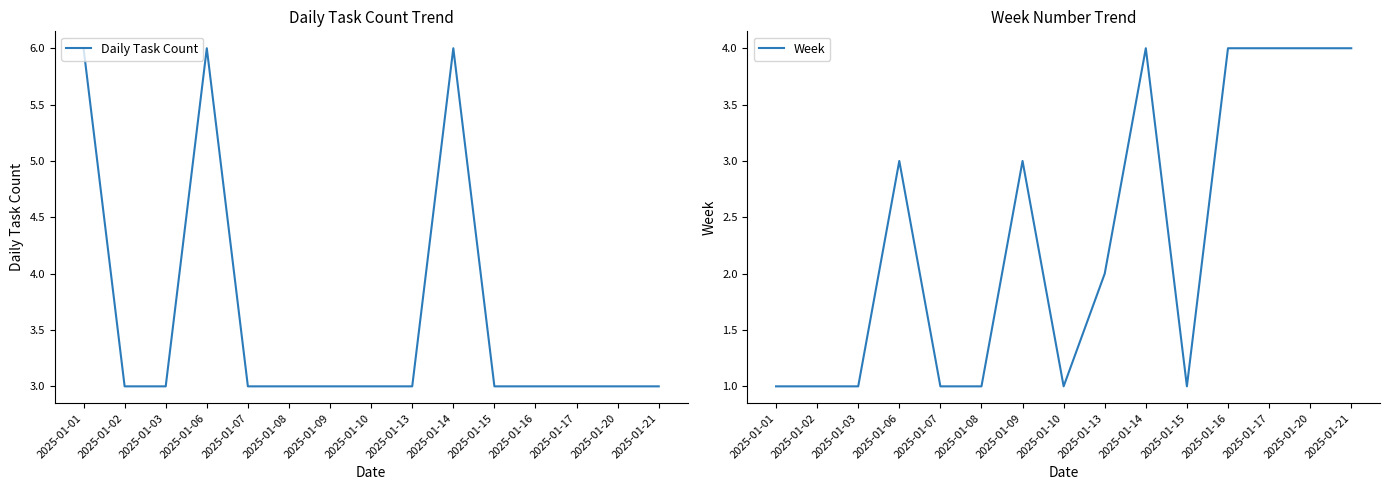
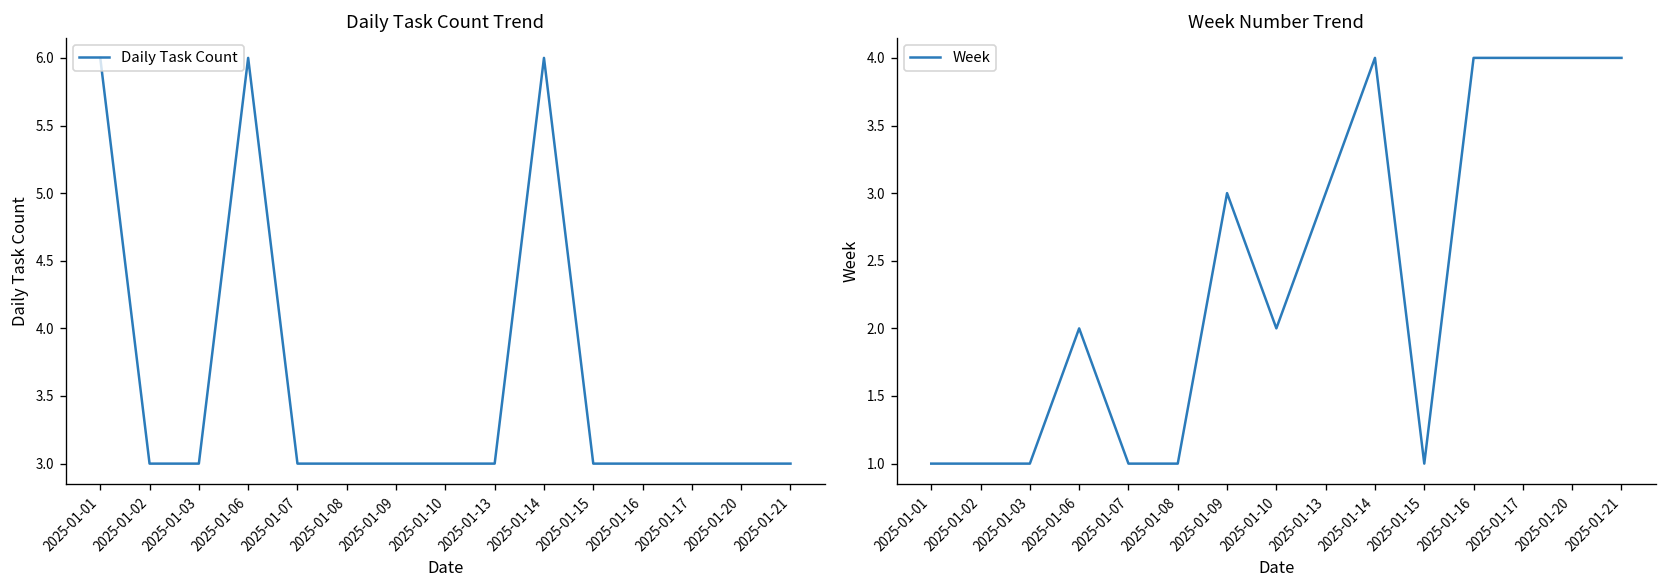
  {
    "Daily Task Count Trend": {
      "2025-01-02": 3.00,
      "2025-01-03": 3.00,
      "2025-01-06": 6.00,
      "2025-01-07": 3.00,
      "2025-01-08": 3.00,
      "2025-01-09": 3.00,
      "2025-01-10": 3.00,
      "2025-01-13": 3.00,
      "2025-01-14": 6.00,
      "2025-01-15": 3.00,
      "2025-01-16": 3.00,
      "2025-01-17": 3.00,
      "2025-01-20": 3.00,
      "2025-01-21": 3.00
    },
    "Week Number Trend": {
      "2025-01-01": 1,
      "2025-01-02": 1,
      "2025-01-03": 1,
-     "2025-01-06": 3,
+     "2025-01-06": 2,
      "2025-01-07": 1,
      "2025-01-08": 1,
      "2025-01-09": 3,
-     "2025-01-10": 1,
-     "2025-01-13": 2,
+     "2025-01-10": 2,
+     "2025-01-13": 3,
      "2025-01-14": 4,
      "2025-01-15": 1,
      "2025-01-16": 4,
      "2025-01-17": 4,
      "2025-01-20": 4,
      "2025-01-21": 4
    }
  }
